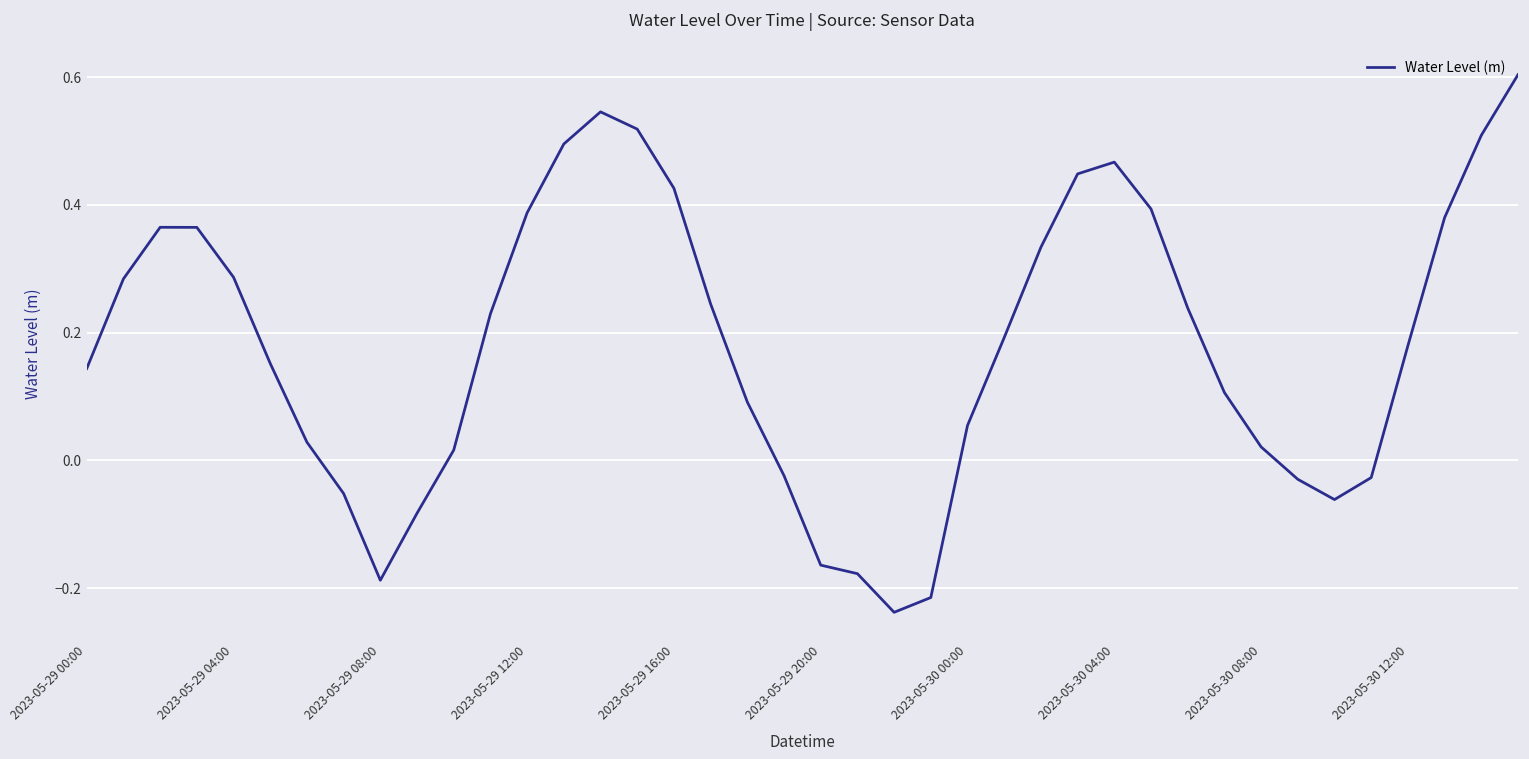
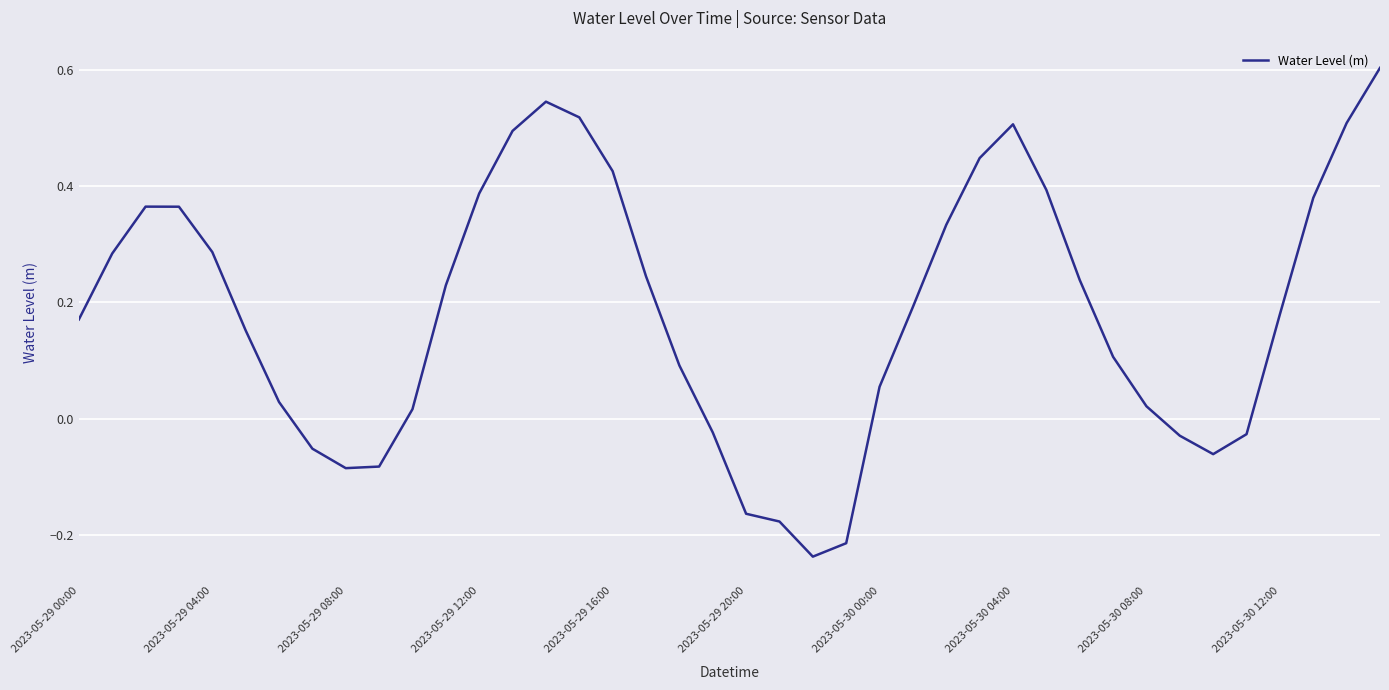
  {
-   "2023-05-29 00:00": 0.14,
+   "2023-05-29 00:00": 0.17,
    "2023-05-29 04:00": 0.29,
-   "2023-05-29 08:00": -0.19,
+   "2023-05-29 08:00": -0.09,
    "2023-05-29 12:00": 0.39,
    "2023-05-29 16:00": 0.43,
    "2023-05-29 20:00": -0.16,
    "2023-05-30 00:00": 0.05,
-   "2023-05-30 04:00": 0.47,
+   "2023-05-30 04:00": 0.51,
    "2023-05-30 08:00": 0.02,
    "2023-05-30 12:00": 0.18
  }
